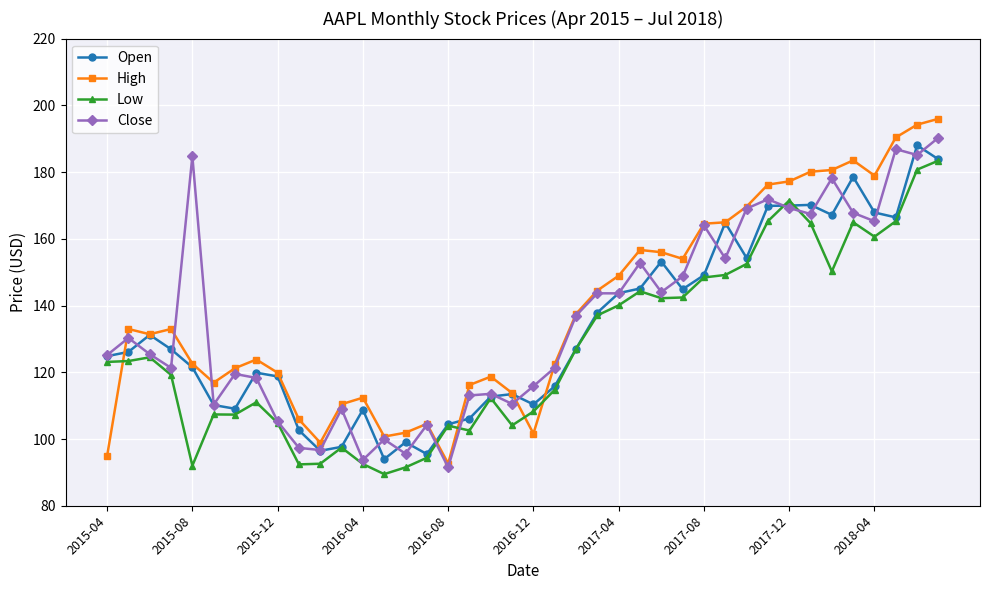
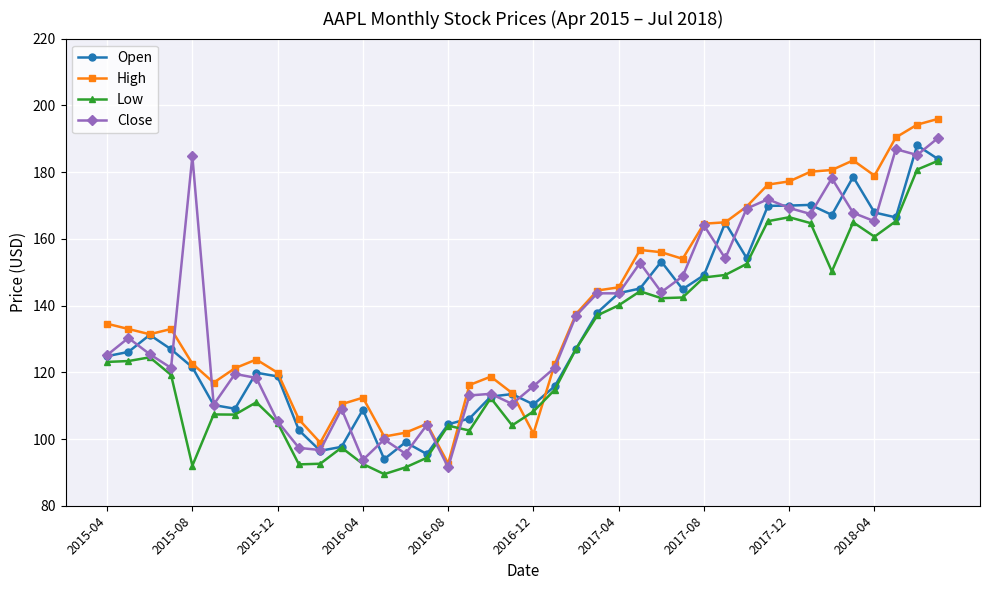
  {
    "Open": {
      "2015-08": 122,
      "2015-12": 119,
      "2016-04": 109,
      "2016-12": 110,
      "2018-04": 168
    },
    "High": {
-     "2015-04": 95,
+     "2015-04": 135,
      "2015-08": 123,
      "2015-12": 120,
      "2016-04": 112,
      "2016-08": 93,
      "2016-12": 102,
-     "2017-04": 149,
+     "2017-04": 145,
      "2017-12": 177,
      "2018-04": 179
    },
    "Low": {
      "2015-04": 123,
      "2015-08": 92,
      "2016-04": 93,
      "2016-12": 108,
      "2017-04": 140,
-     "2017-12": 171,
+     "2017-12": 166,
      "2018-04": 161
    },
    "Close": {
      "2015-08": 185,
      "2016-04": 94,
      "2016-08": 92,
      "2016-12": 116,
      "2018-04": 165
    }
  }
